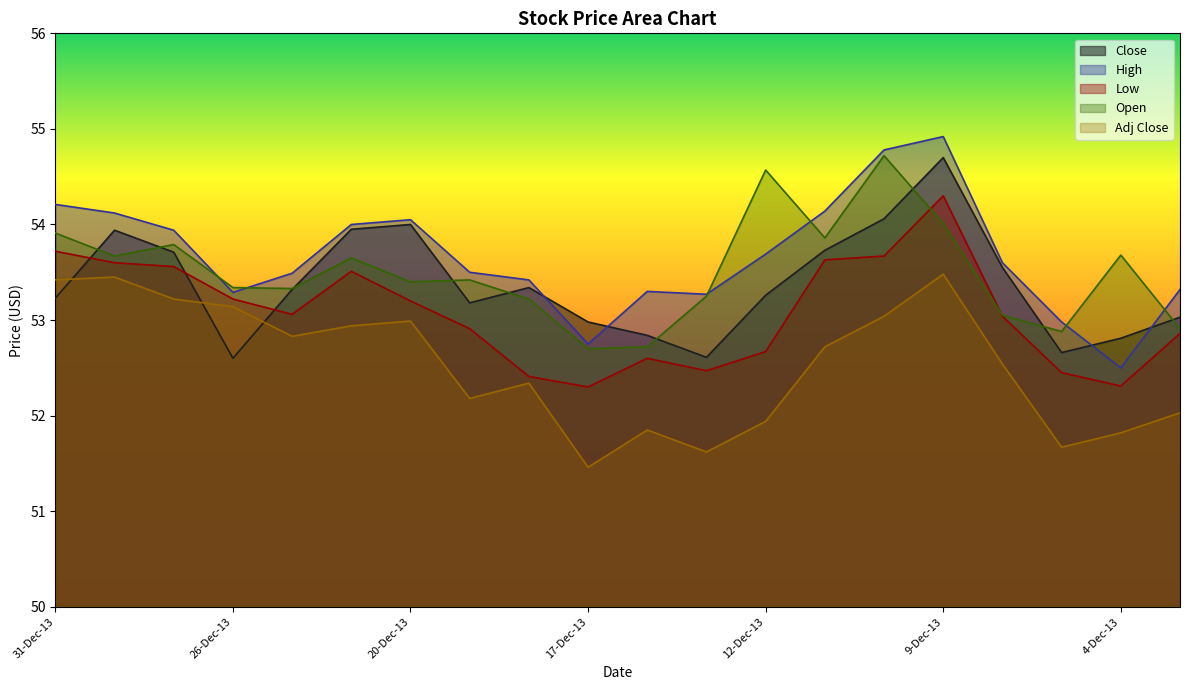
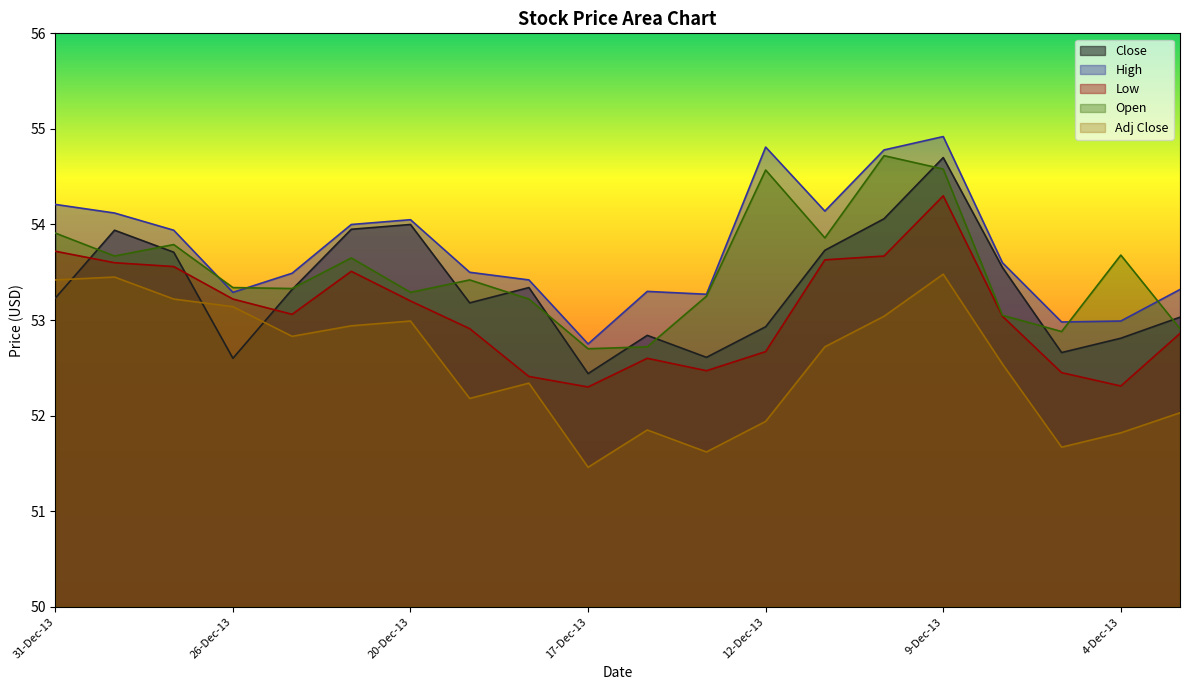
  {
    "Close": {
      "31-Dec-13": 53.2,
      "26-Dec-13": 52.6,
      "20-Dec-13": 54.0,
-     "17-Dec-13": 53.0,
-     "12-Dec-13": 53.3,
+     "17-Dec-13": 52.4,
+     "12-Dec-13": 52.9,
      "9-Dec-13": 54.7,
      "4-Dec-13": 52.8
    },
    "High": {
      "31-Dec-13": 54.2,
      "26-Dec-13": 53.3,
      "20-Dec-13": 54.1,
      "17-Dec-13": 52.8,
-     "12-Dec-13": 53.7,
+     "12-Dec-13": 54.8,
      "9-Dec-13": 54.9,
-     "4-Dec-13": 52.5
+     "4-Dec-13": 53.0
    },
    "Low": {
      "31-Dec-13": 53.7,
      "26-Dec-13": 53.2,
      "20-Dec-13": 53.2,
      "17-Dec-13": 52.3,
      "12-Dec-13": 52.7,
      "9-Dec-13": 54.3,
      "4-Dec-13": 52.3
    },
    "Open": {
      "31-Dec-13": 53.9,
      "26-Dec-13": 53.3,
-     "20-Dec-13": 53.4,
+     "20-Dec-13": 53.3,
      "17-Dec-13": 52.7,
      "12-Dec-13": 54.6,
-     "9-Dec-13": 54.0,
+     "9-Dec-13": 54.6,
      "4-Dec-13": 53.7
    },
    "Adj Close": {
      "31-Dec-13": 53.4,
      "26-Dec-13": 53.1,
      "20-Dec-13": 53.0,
      "17-Dec-13": 51.5,
      "12-Dec-13": 51.9,
      "9-Dec-13": 53.5,
      "4-Dec-13": 51.8
    }
  }
